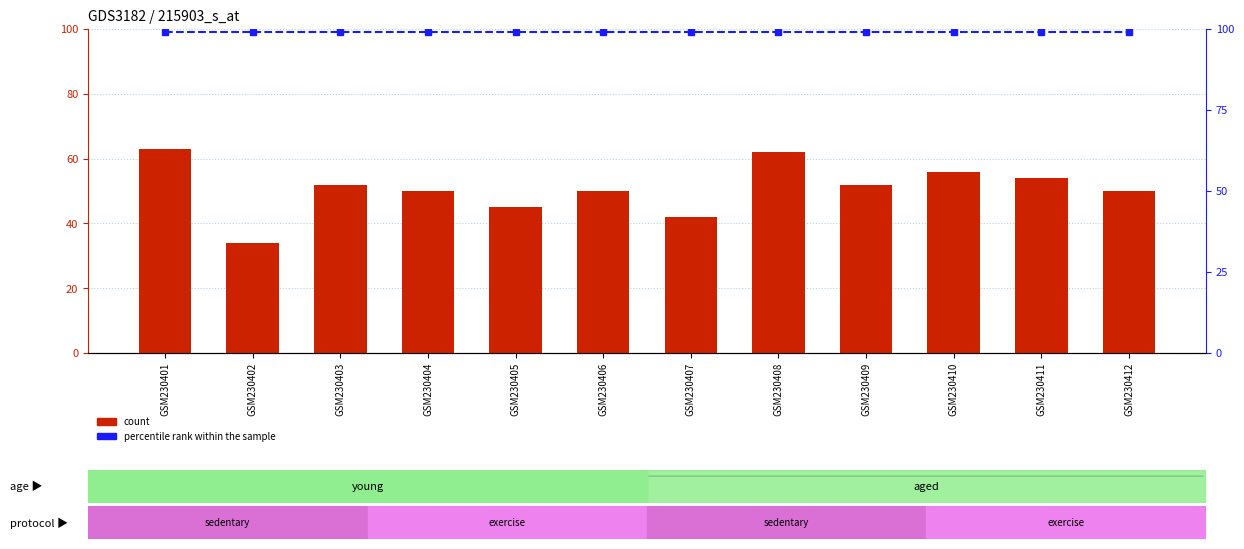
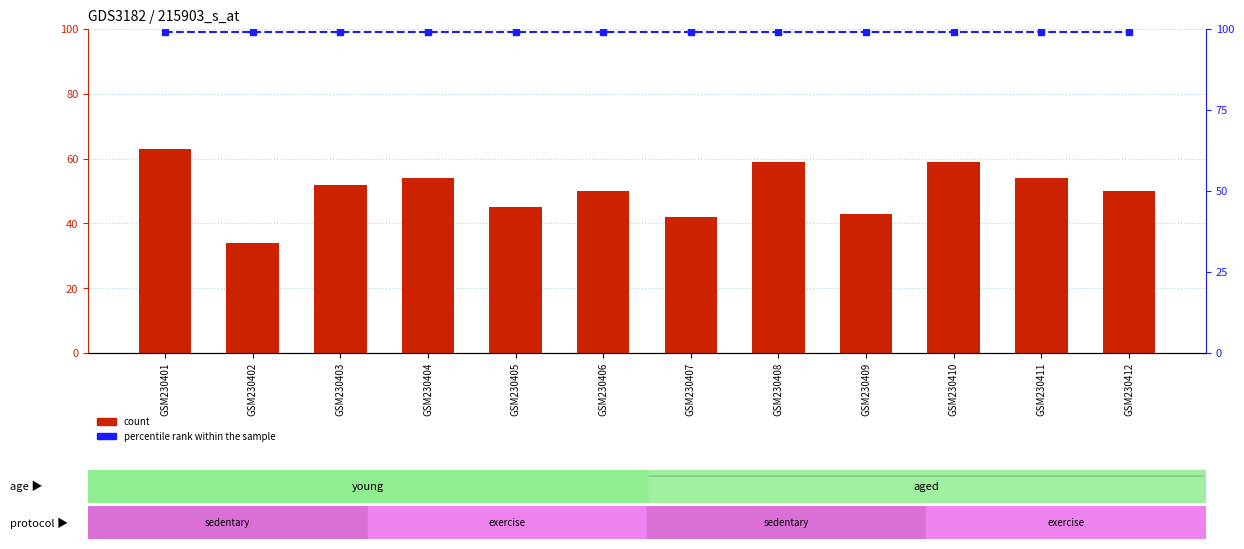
  {
    "count": {
      "GSM230401": 63,
      "GSM230402": 34,
      "GSM230403": 52,
-     "GSM230404": 50,
+     "GSM230404": 54,
      "GSM230405": 45,
      "GSM230406": 50,
      "GSM230407": 42,
-     "GSM230408": 62,
-     "GSM230409": 52,
-     "GSM230410": 56,
+     "GSM230408": 59,
+     "GSM230409": 43,
+     "GSM230410": 59,
      "GSM230411": 54,
      "GSM230412": 50
    },
    "percentile rank within the sample": {
      "GSM230401": 99,
      "GSM230402": 99,
      "GSM230403": 99,
      "GSM230404": 99,
      "GSM230405": 99,
      "GSM230406": 99,
      "GSM230407": 99,
      "GSM230408": 99,
      "GSM230409": 99,
      "GSM230410": 99,
      "GSM230411": 99,
      "GSM230412": 99
    }
  }
